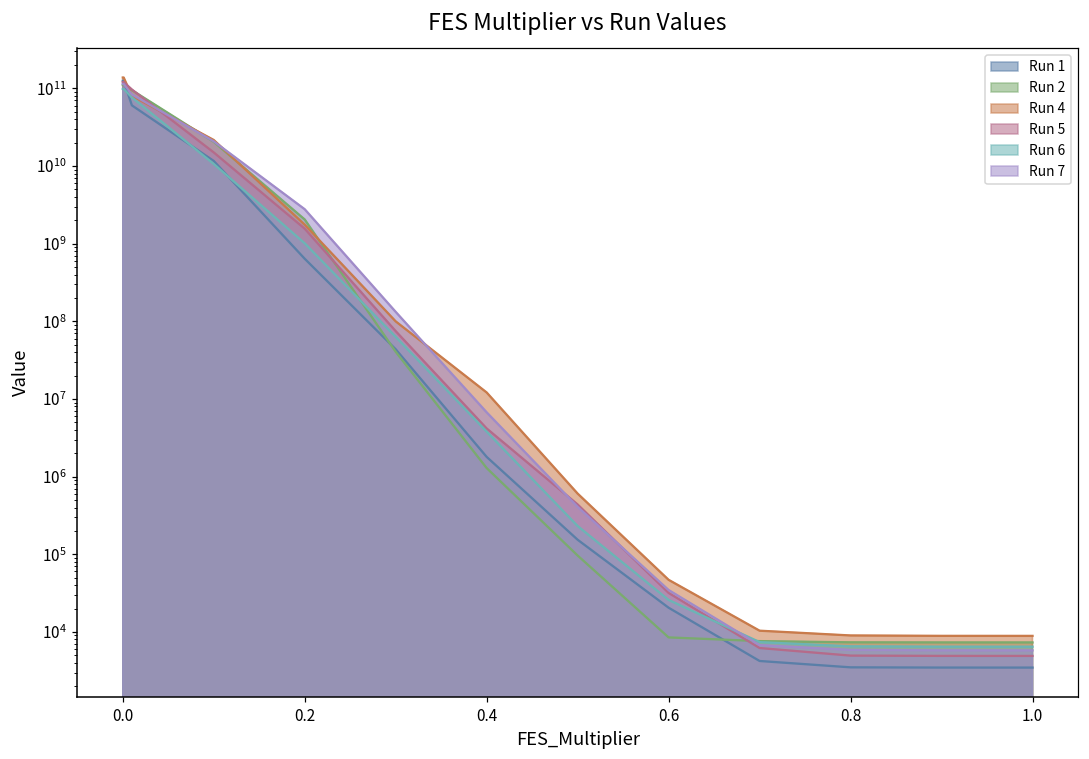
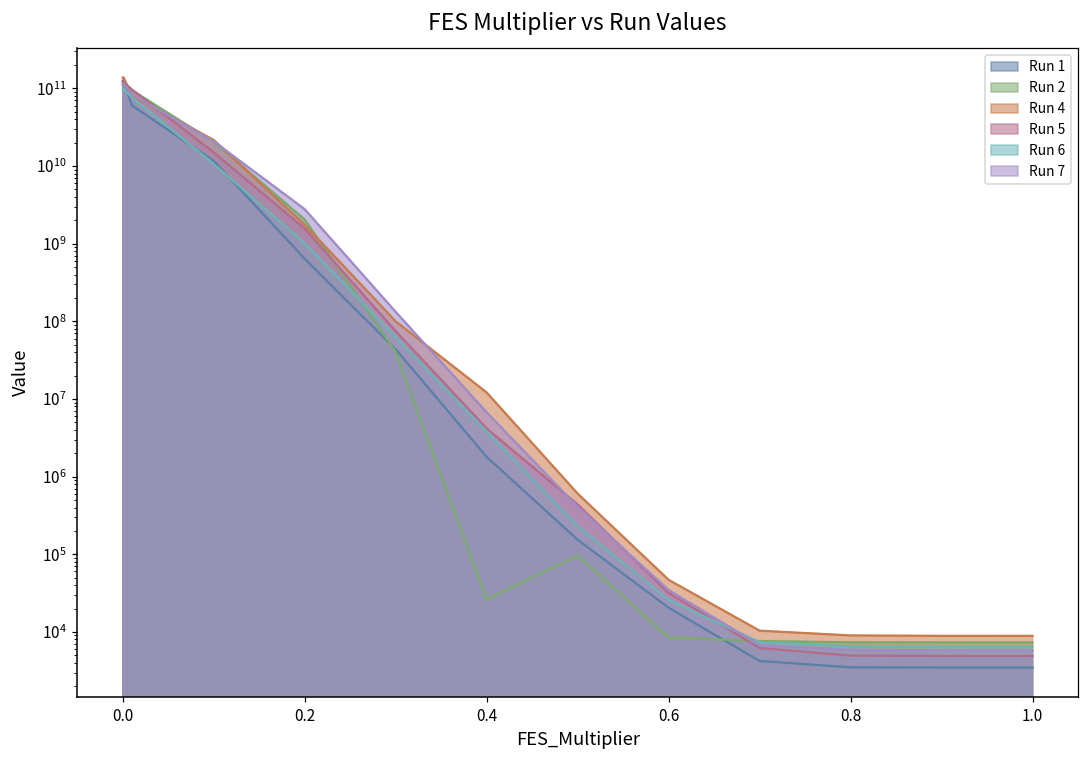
  {
    "Run 2": {
      "0.2": 2000000000,
-     "0.4": 1300000,
+     "0.4": 26000,
      "0.6": 8000,
      "0.8": 7000,
      "1.0": 7000
    }
  }
